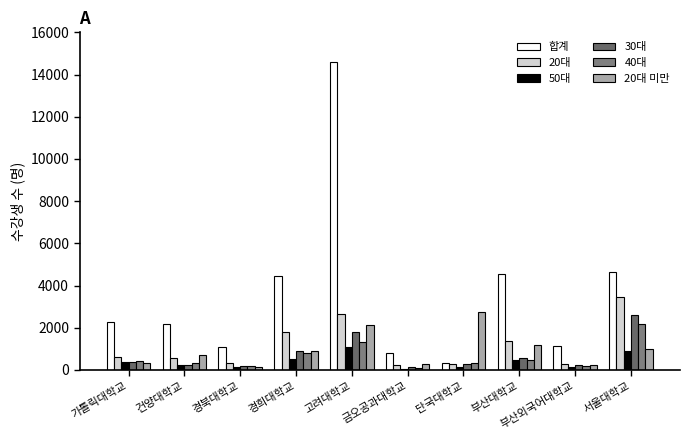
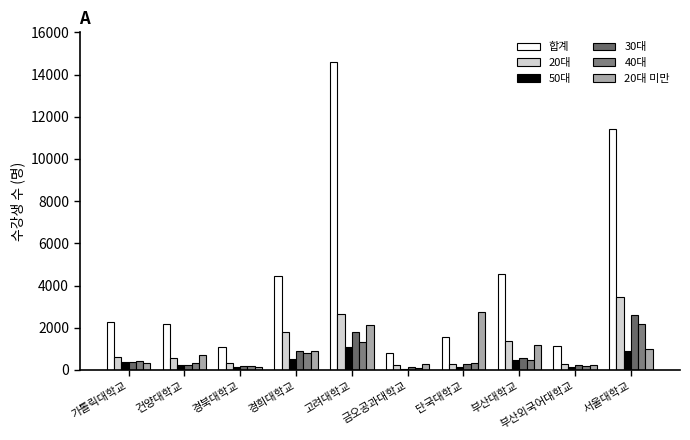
  {
    "합계": {
      "가톨릭대학교": 2300,
      "건양대학교": 2200,
      "경북대학교": 1100,
      "경희대학교": 4500,
      "고려대학교": 14600,
      "금오공과대학교": 800,
-     "단국대학교": 300,
+     "단국대학교": 1600,
      "부산대학교": 4500,
      "부산외국어대학교": 1100,
-     "서울대학교": 4700
+     "서울대학교": 11400
    },
    "20대": {
      "가톨릭대학교": 600,
      "건양대학교": 600,
      "경북대학교": 300,
      "경희대학교": 1800,
      "고려대학교": 2700,
      "금오공과대학교": 300,
      "단국대학교": 300,
      "부산대학교": 1400,
      "부산외국어대학교": 300,
      "서울대학교": 3500
    },
    "50대": {
      "가톨릭대학교": 400,
      "건양대학교": 200,
      "경북대학교": 200,
      "경희대학교": 500,
      "고려대학교": 1100,
      "단국대학교": 200,
      "부산대학교": 500,
      "부산외국어대학교": 100,
      "서울대학교": 900
    },
    "20대 미만": {
      "가톨릭대학교": 300,
      "건양대학교": 700,
      "경북대학교": 100,
      "경희대학교": 900,
      "고려대학교": 2100,
      "금오공과대학교": 300,
      "단국대학교": 2800,
      "부산대학교": 1200,
      "부산외국어대학교": 200,
      "서울대학교": 1000
    }
  }
